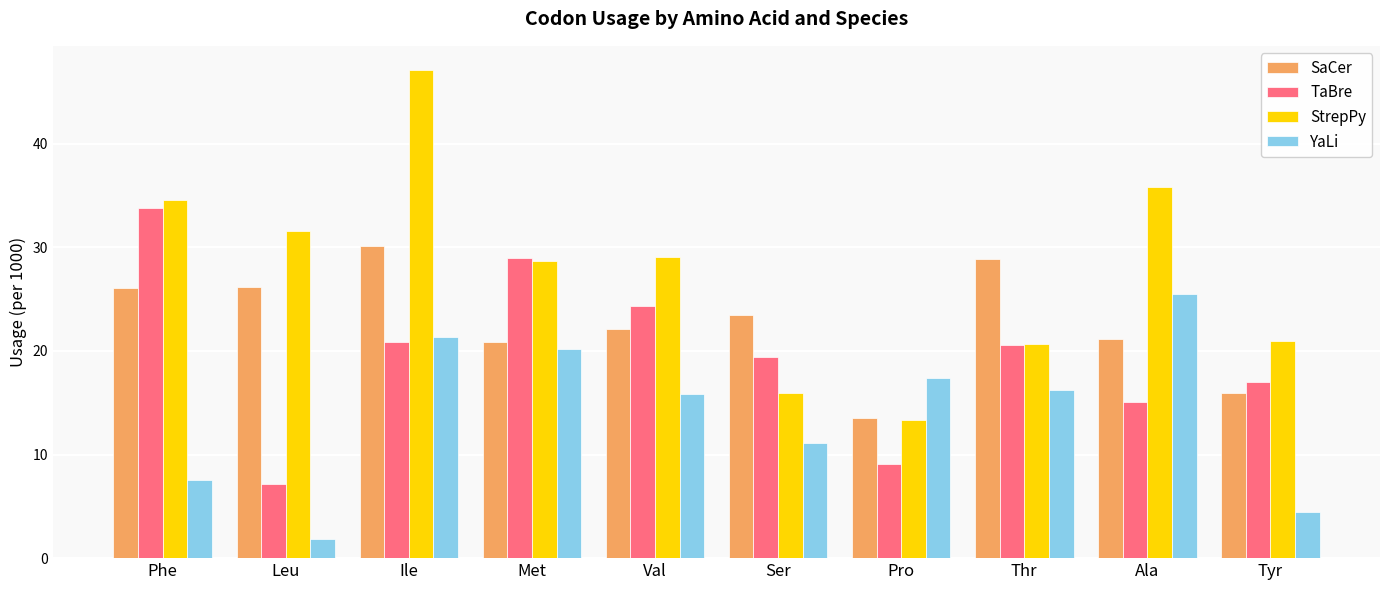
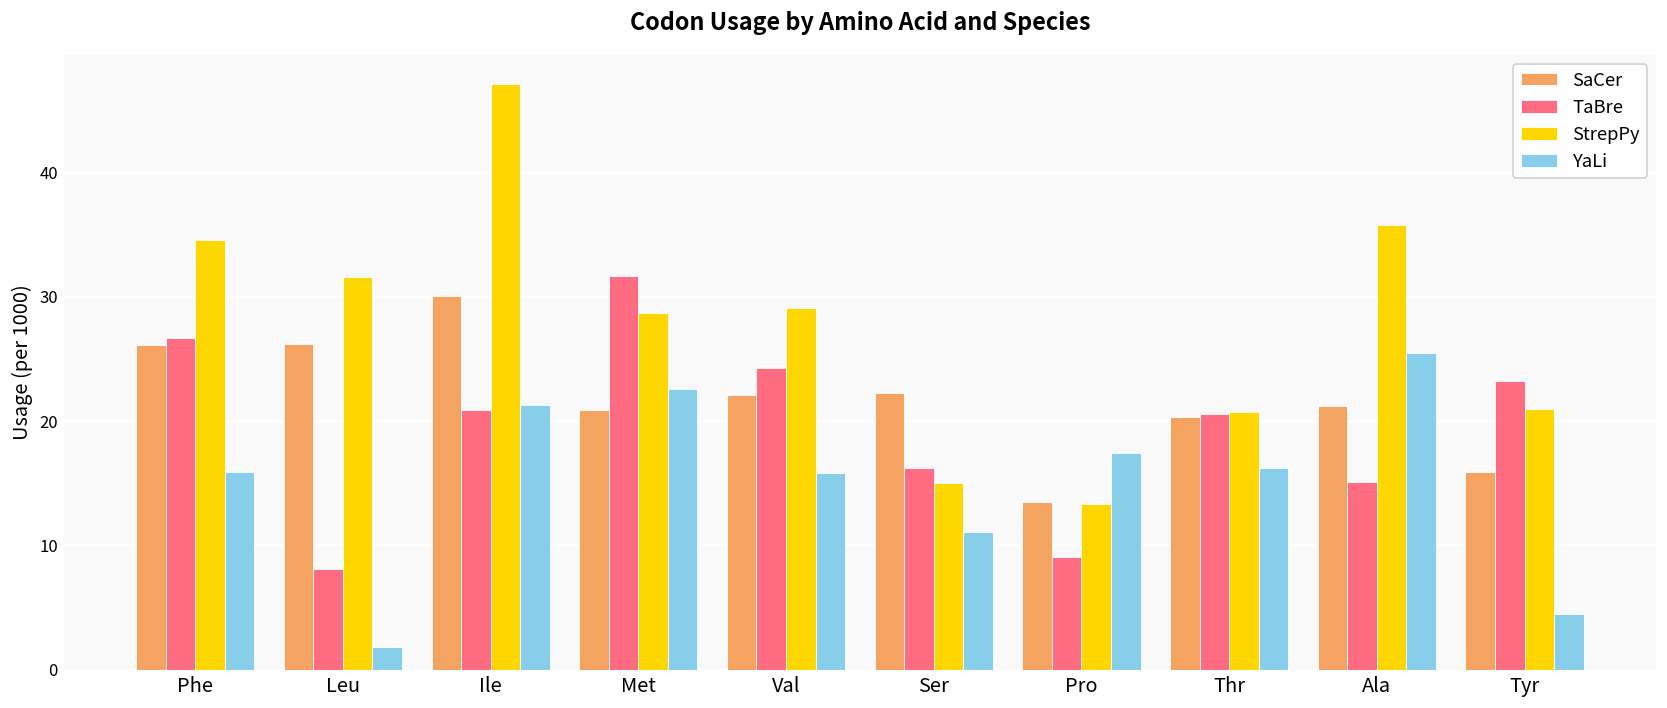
  {
    "SaCer": {
      "Phe": 26.1,
      "Leu": 26.2,
      "Ile": 30.1,
      "Met": 20.9,
      "Val": 22.1,
-     "Ser": 23.5,
+     "Ser": 22.3,
      "Pro": 13.5,
-     "Thr": 28.9,
+     "Thr": 20.3,
      "Ala": 21.2,
      "Tyr": 15.9
    },
    "TaBre": {
-     "Phe": 33.8,
-     "Leu": 7.2,
+     "Phe": 26.7,
+     "Leu": 8.1,
      "Ile": 20.9,
-     "Met": 29.0,
+     "Met": 31.7,
      "Val": 24.3,
-     "Ser": 19.4,
+     "Ser": 16.2,
      "Pro": 9.1,
      "Thr": 20.6,
      "Ala": 15.1,
-     "Tyr": 17.0
+     "Tyr": 23.2
    },
    "StrepPy": {
      "Phe": 34.6,
      "Leu": 31.6,
      "Ile": 47.1,
      "Met": 28.7,
      "Val": 29.1,
-     "Ser": 15.9,
+     "Ser": 15.0,
      "Pro": 13.3,
      "Thr": 20.7,
      "Ala": 35.8,
      "Tyr": 21.0
    },
    "YaLi": {
-     "Phe": 7.5,
+     "Phe": 15.9,
      "Leu": 1.8,
      "Ile": 21.3,
-     "Met": 20.2,
+     "Met": 22.6,
      "Val": 15.8,
      "Ser": 11.1,
      "Pro": 17.4,
      "Thr": 16.2,
      "Ala": 25.5,
      "Tyr": 4.5
    }
  }
